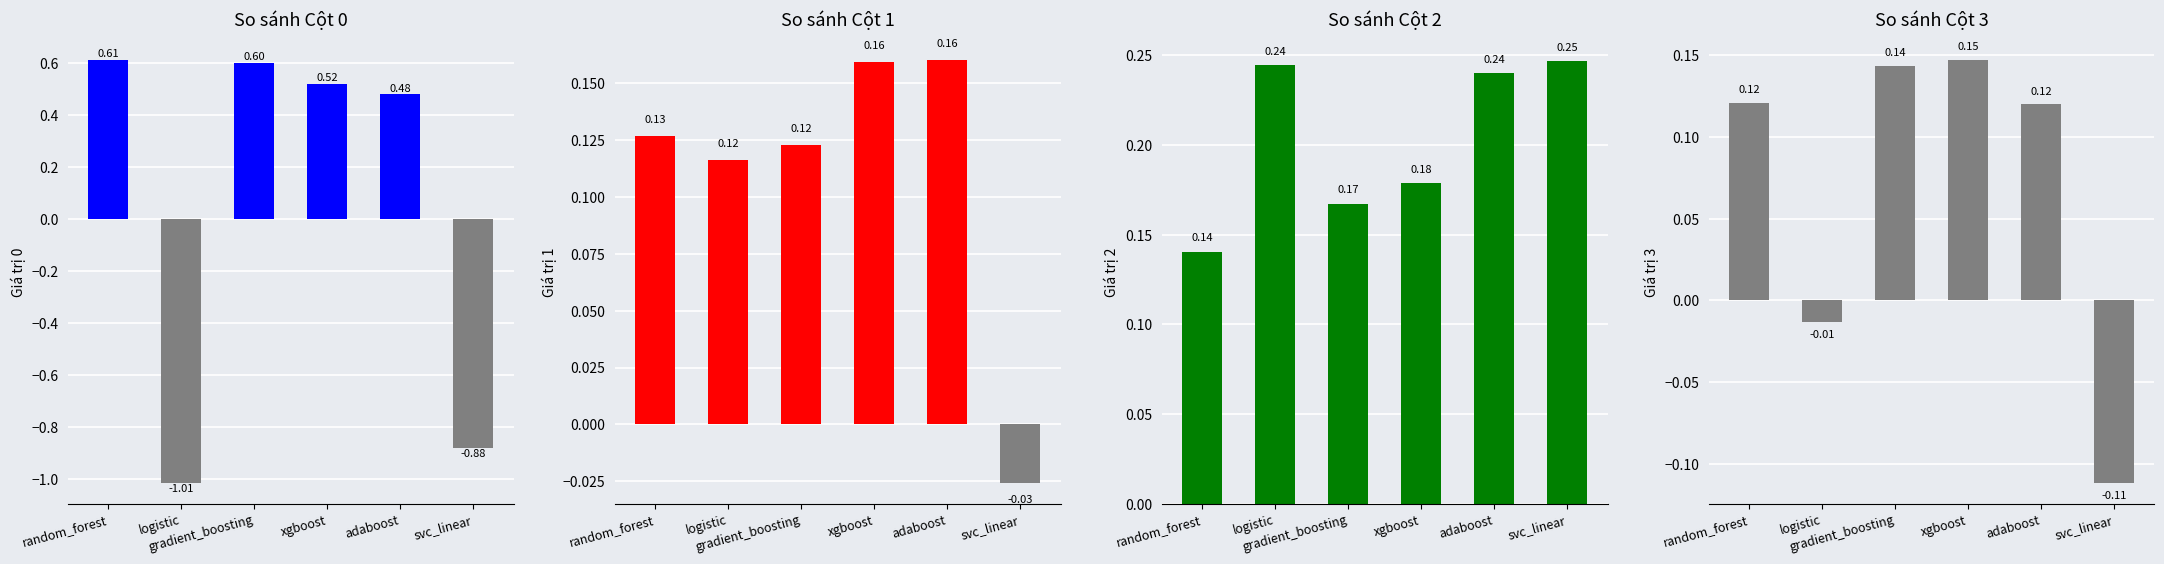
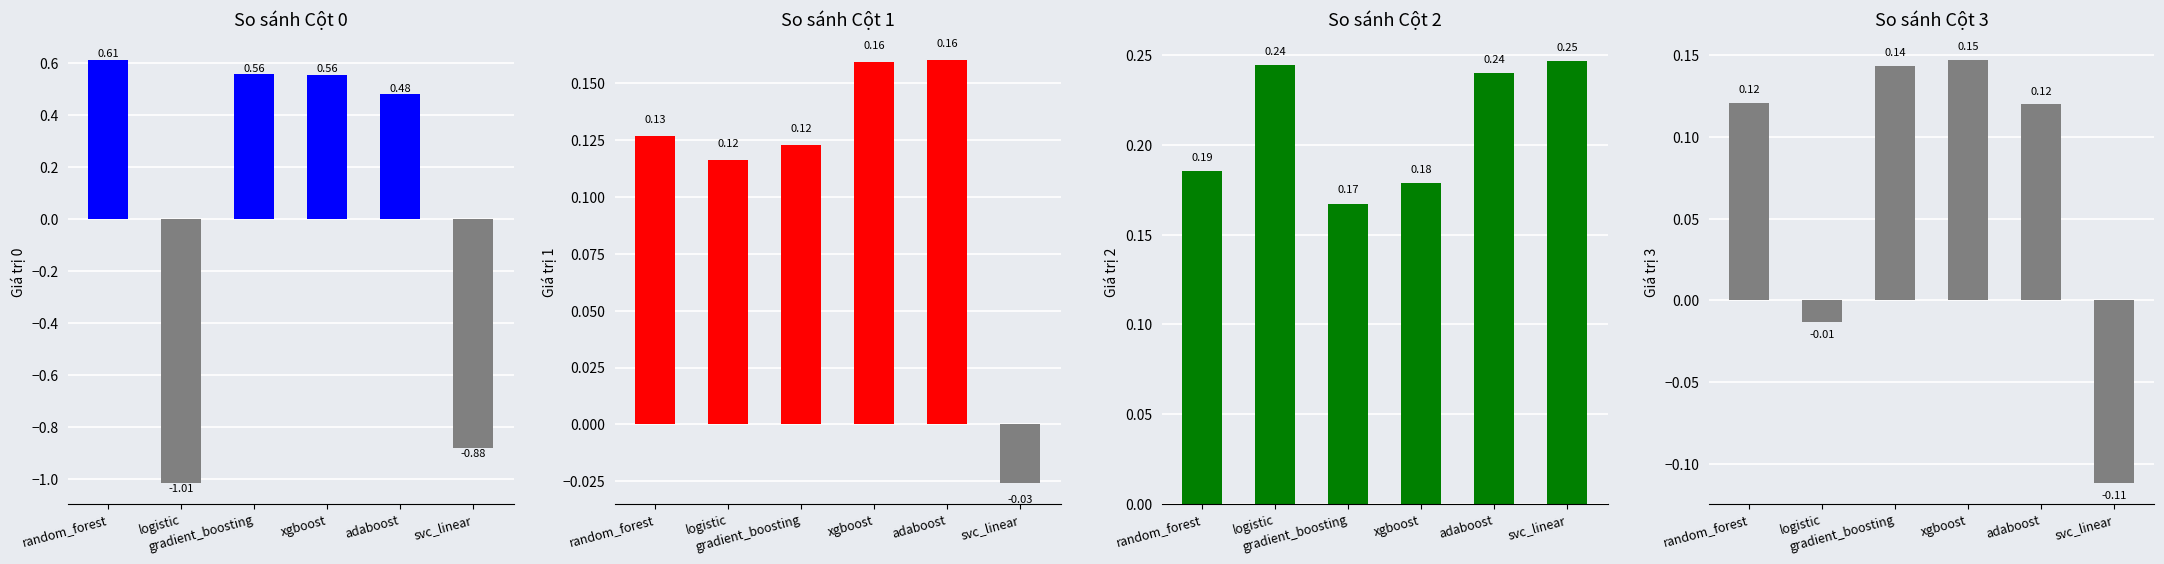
  {
    "So sánh Cột 0": {
      "random_forest": 0.61,
      "logistic": -1.01,
-     "gradient_boosting": 0.60,
-     "xgboost": 0.52,
+     "gradient_boosting": 0.56,
+     "xgboost": 0.56,
      "adaboost": 0.48,
      "svc_linear": -0.88
    },
    "So sánh Cột 1": {
      "random_forest": 0.13,
      "logistic": 0.12,
      "gradient_boosting": 0.12,
      "xgboost": 0.16,
      "adaboost": 0.16,
      "svc_linear": -0.03
    },
    "So sánh Cột 2": {
-     "random_forest": 0.14,
+     "random_forest": 0.19,
      "logistic": 0.24,
      "gradient_boosting": 0.17,
      "xgboost": 0.18,
      "adaboost": 0.24,
      "svc_linear": 0.25
    },
    "So sánh Cột 3": {
      "random_forest": 0.12,
      "logistic": -0.01,
      "gradient_boosting": 0.14,
      "xgboost": 0.15,
      "adaboost": 0.12,
      "svc_linear": -0.11
    }
  }
